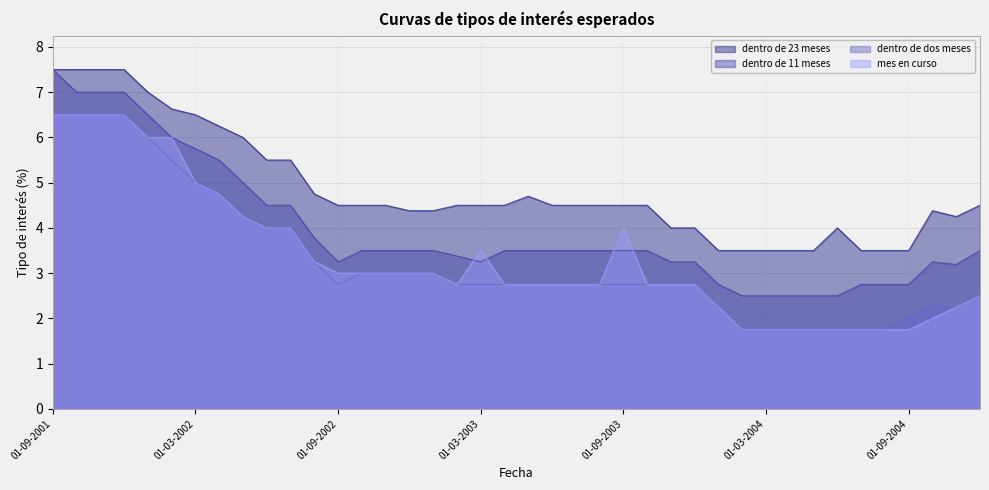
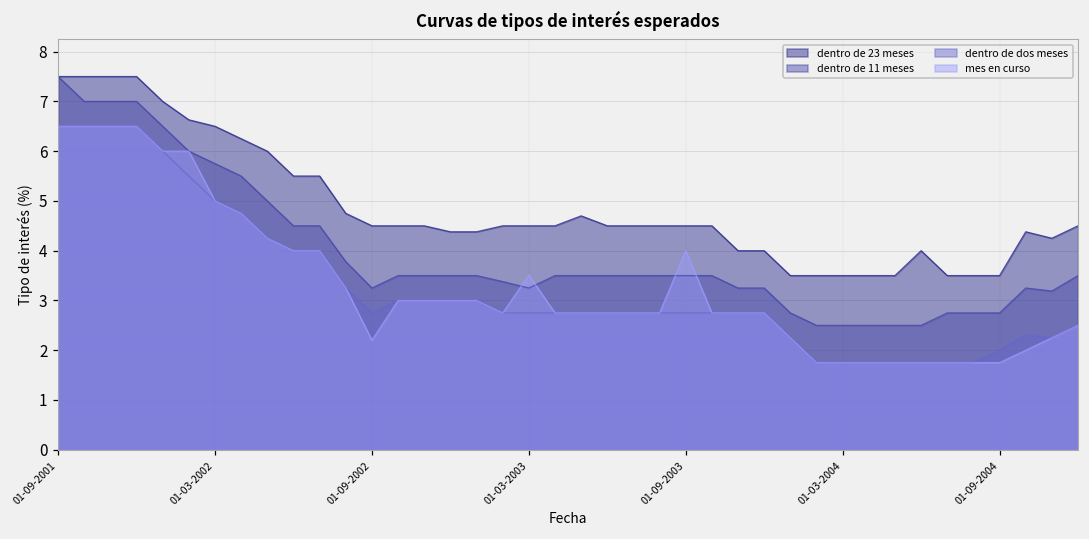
  {
    "mes en curso": {
-     "01-09-2002": 3.0,
+     "01-09-2002": 2.2,
      "01-03-2003": 3.5,
      "01-09-2003": 4.0,
      "01-09-2004": 1.8
    }
  }
